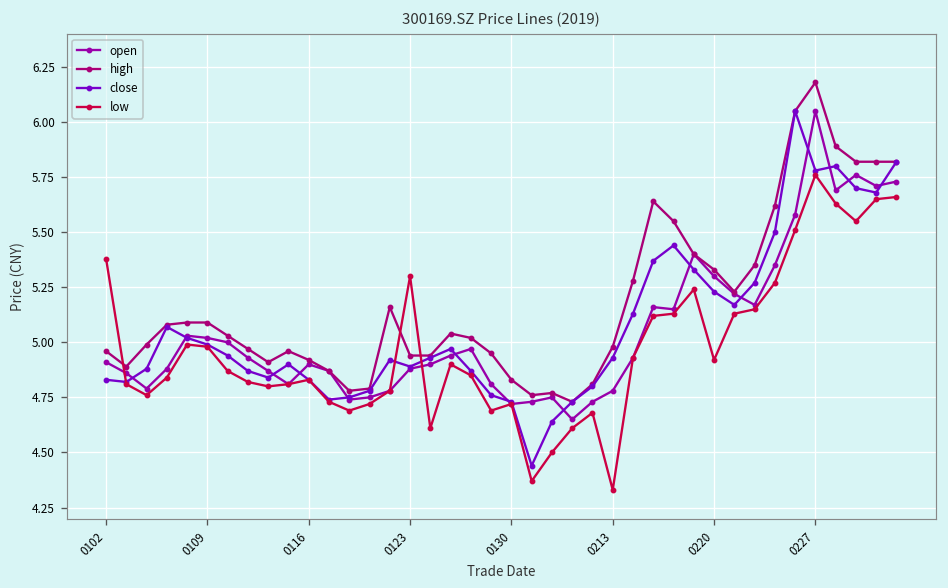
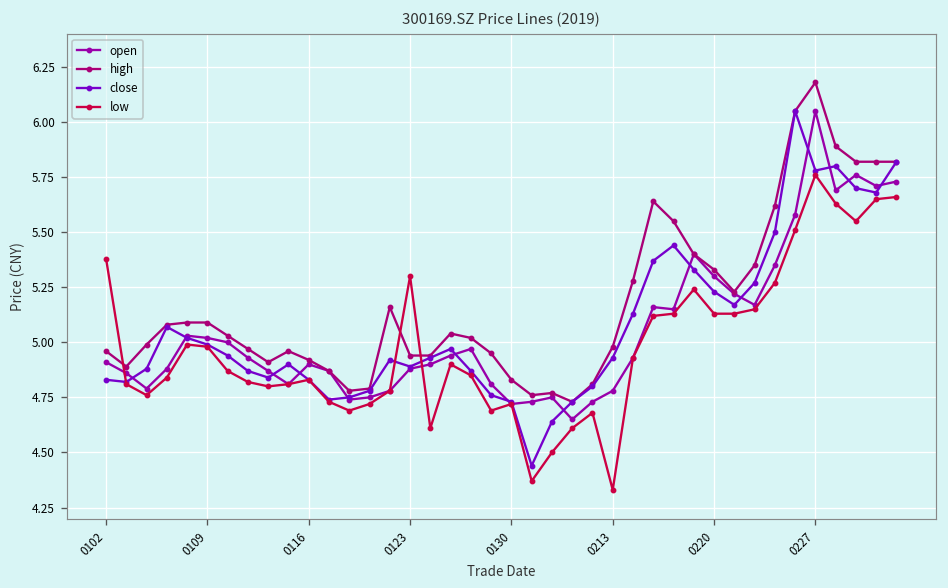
  {
    "low": {
      "0102": 5.38,
      "0123": 5.30,
      "0213": 4.33,
-     "0220": 4.92,
+     "0220": 5.13,
      "0227": 5.76
    }
  }
